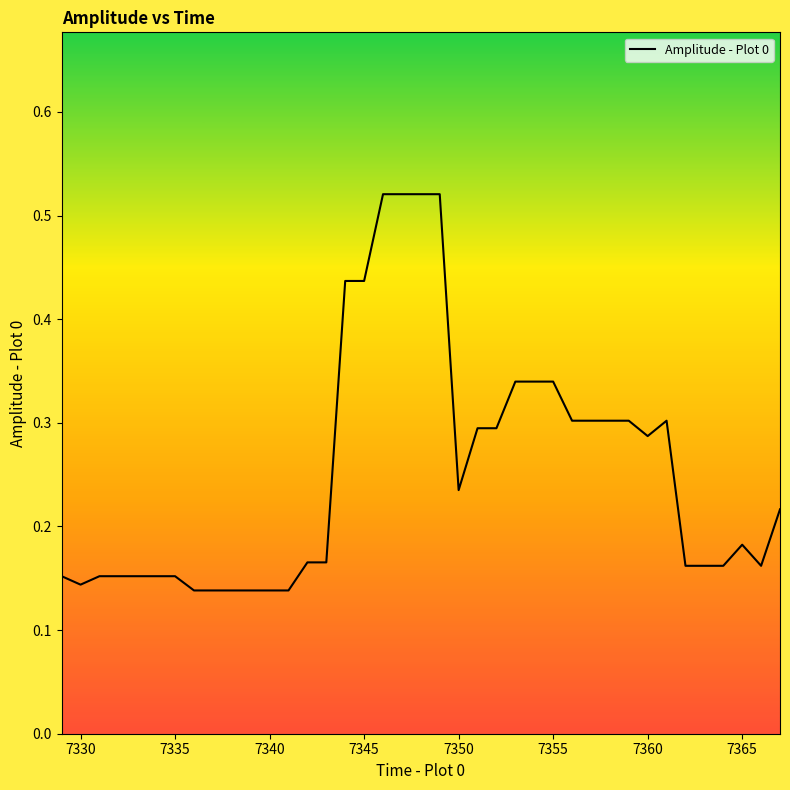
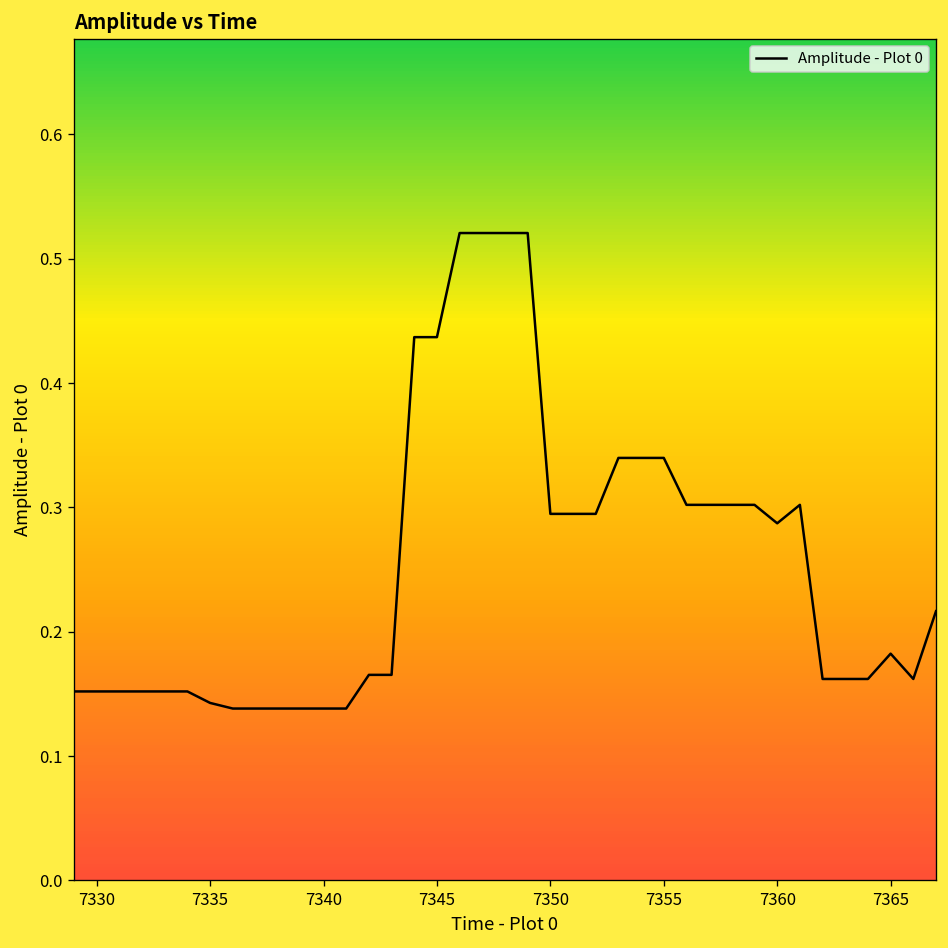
  {
-   "7330": 0.144,
-   "7335": 0.152,
+   "7330": 0.152,
+   "7335": 0.143,
    "7340": 0.138,
    "7345": 0.437,
-   "7350": 0.235,
+   "7350": 0.295,
    "7355": 0.340,
    "7360": 0.287,
    "7365": 0.182
  }
